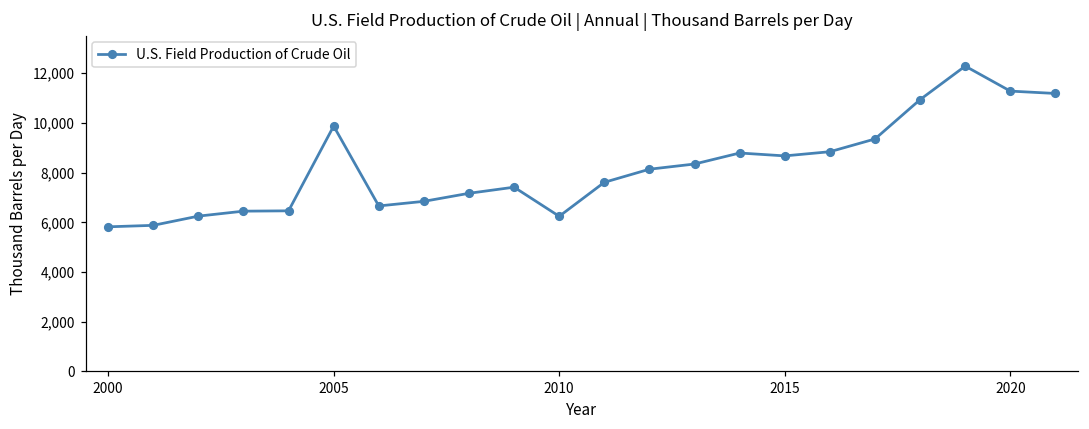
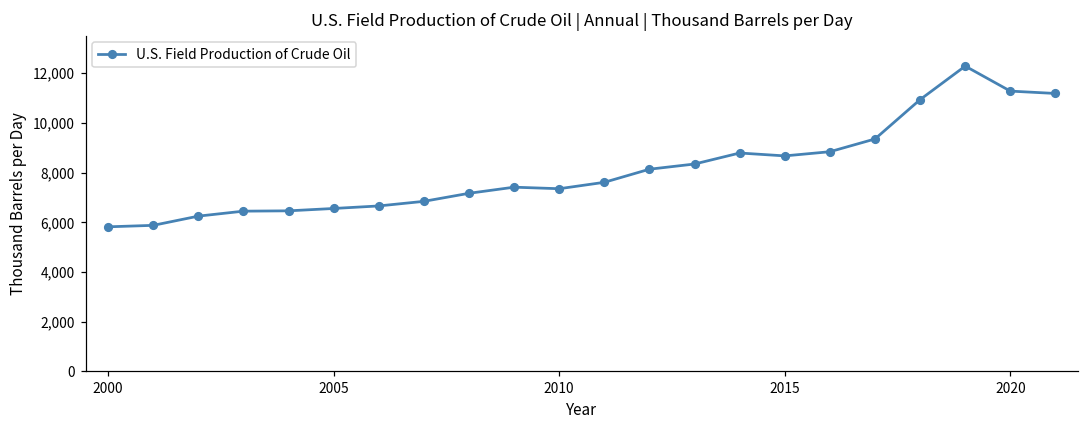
  {
    "2000": "5,800",
-   "2005": "9,900",
-   "2010": "6,200",
+   "2005": "6,600",
+   "2010": "7,400",
    "2015": "8,700",
    "2020": "11,300"
  }
